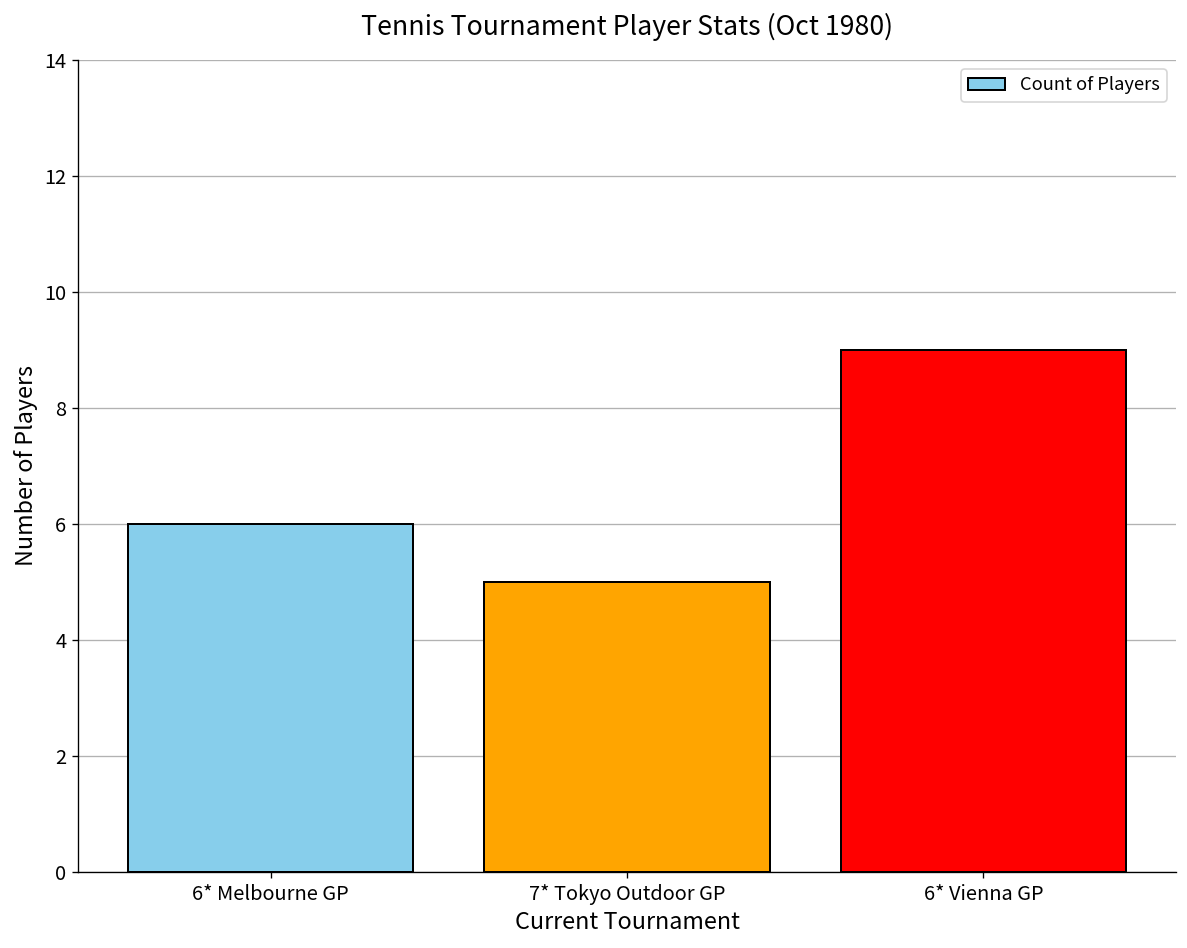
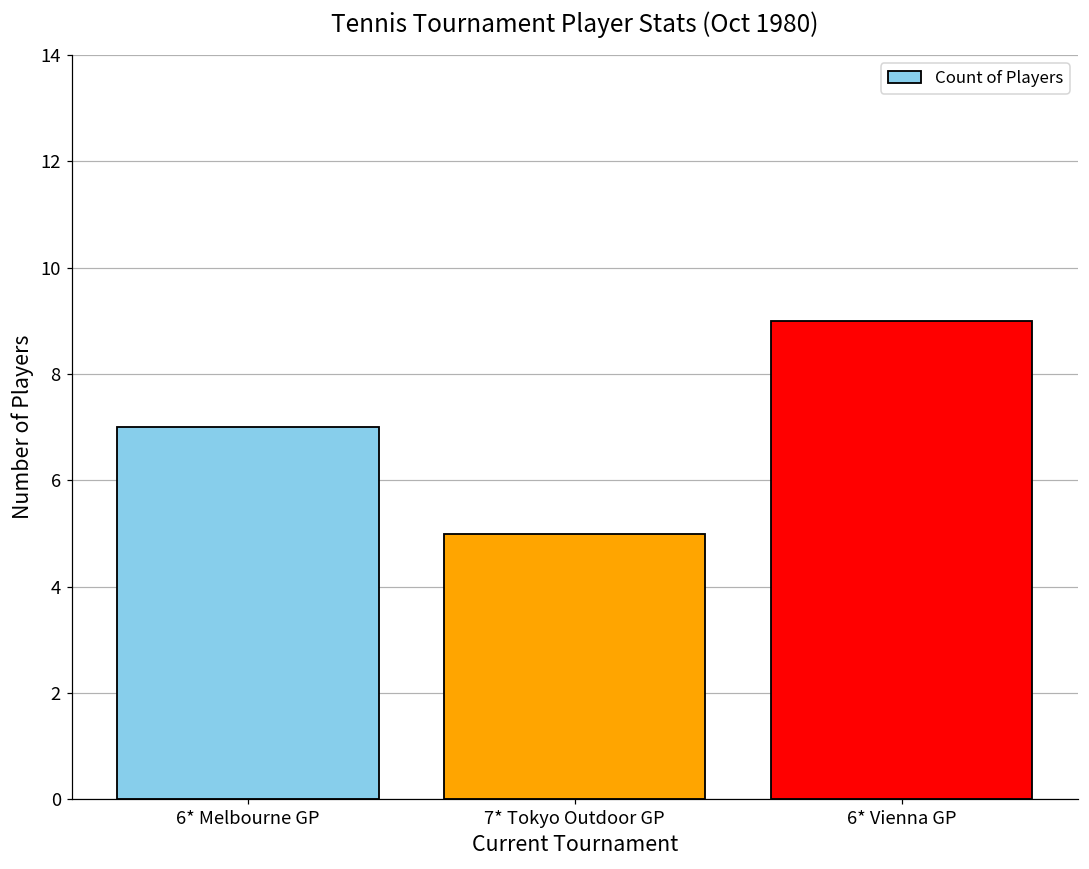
  {
-   "6* Melbourne GP": 6,
+   "6* Melbourne GP": 7,
    "7* Tokyo Outdoor GP": 5,
    "6* Vienna GP": 9
  }
